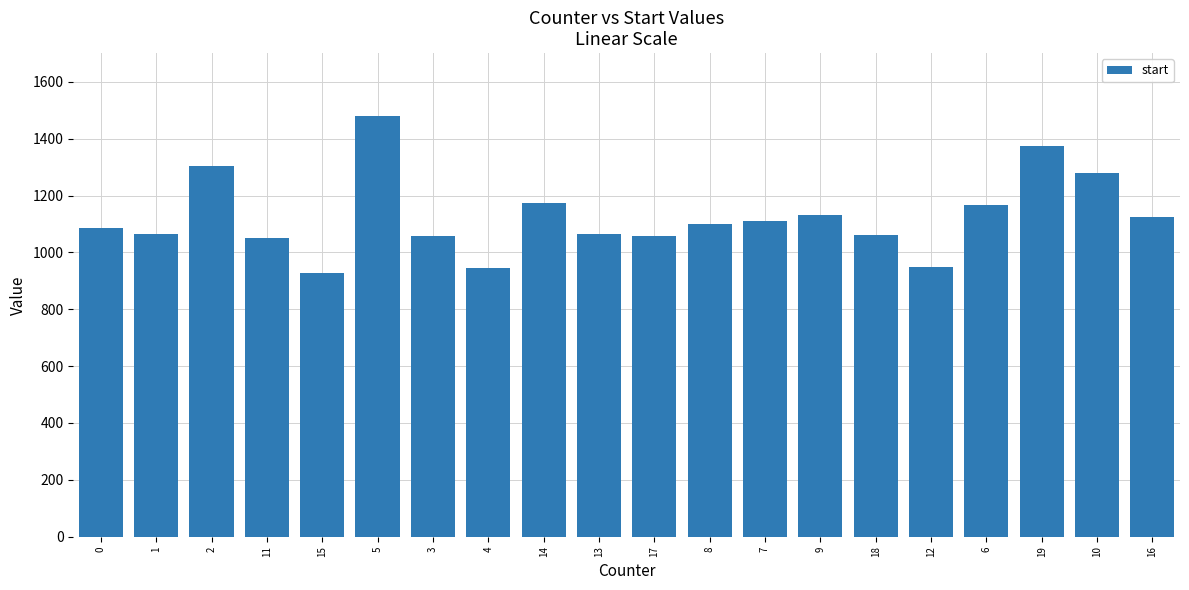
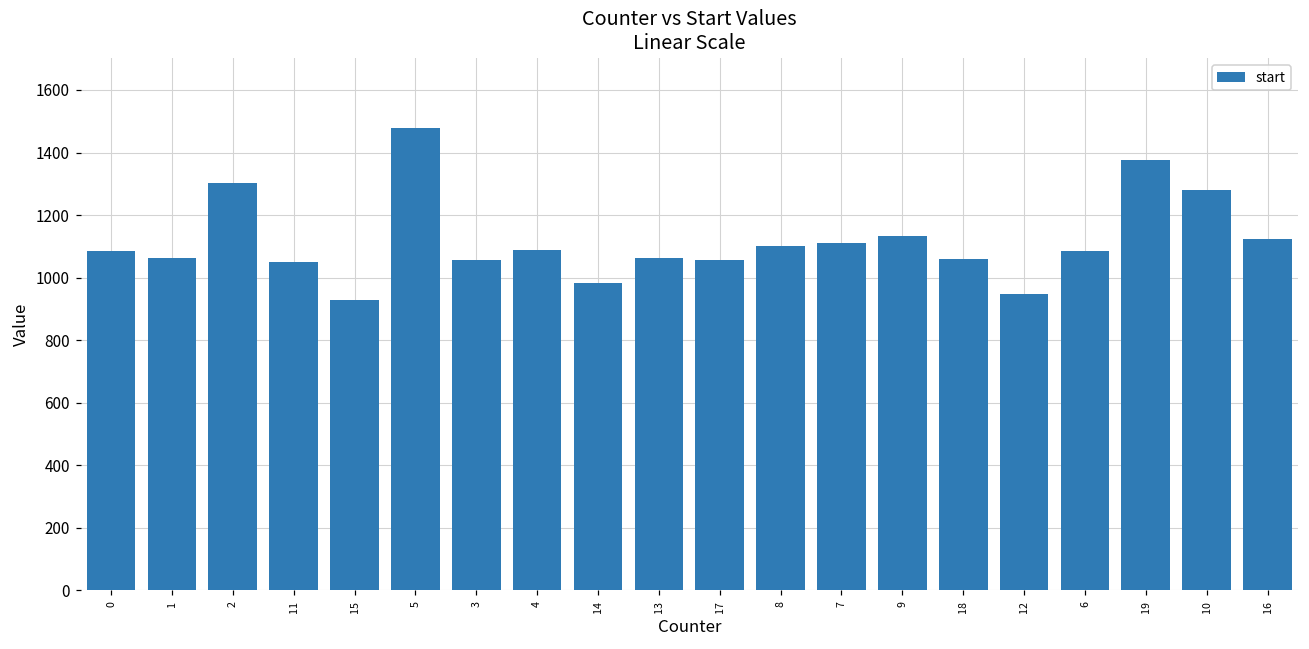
  {
    "0": 1090,
    "1": 1060,
    "2": 1300,
    "11": 1050,
    "15": 930,
    "5": 1480,
    "3": 1060,
-   "4": 950,
-   "14": 1170,
+   "4": 1090,
+   "14": 980,
    "13": 1060,
    "17": 1060,
    "8": 1100,
    "7": 1110,
    "9": 1130,
    "18": 1060,
    "12": 950,
-   "6": 1170,
+   "6": 1080,
    "19": 1380,
    "10": 1280,
    "16": 1130
  }
